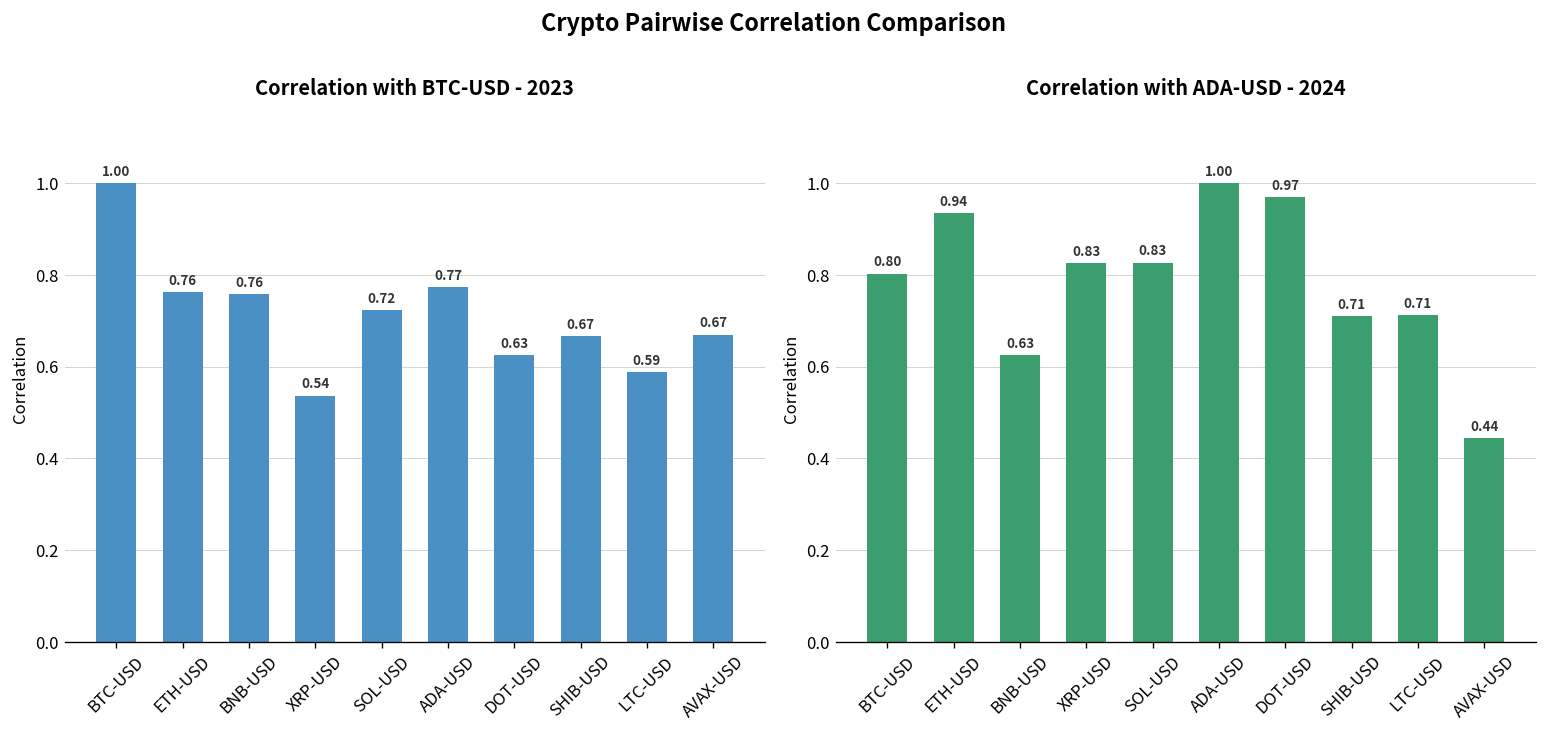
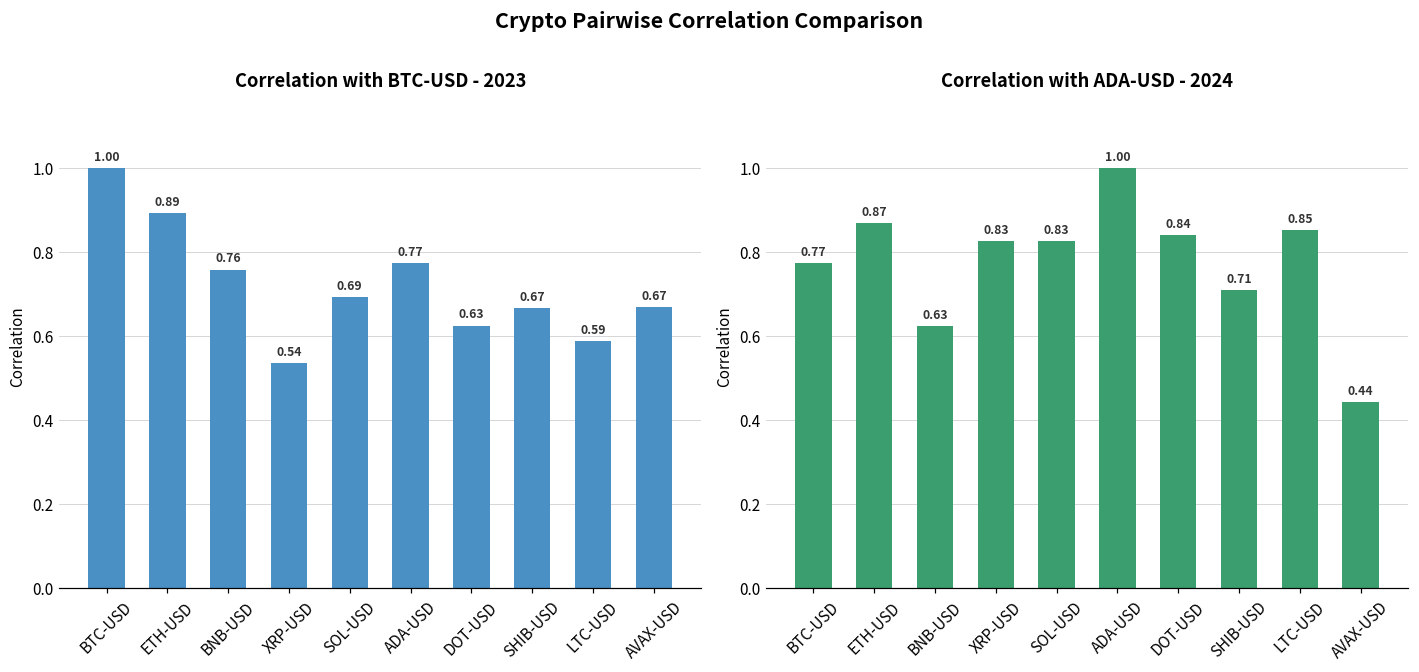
  {
    "Correlation with BTC-USD - 2023": {
      "BTC-USD": 1.00,
-     "ETH-USD": 0.76,
+     "ETH-USD": 0.89,
      "BNB-USD": 0.76,
      "XRP-USD": 0.54,
-     "SOL-USD": 0.72,
+     "SOL-USD": 0.69,
      "ADA-USD": 0.77,
      "DOT-USD": 0.63,
      "SHIB-USD": 0.67,
      "LTC-USD": 0.59,
      "AVAX-USD": 0.67
    },
    "Correlation with ADA-USD - 2024": {
-     "BTC-USD": 0.80,
-     "ETH-USD": 0.94,
+     "BTC-USD": 0.77,
+     "ETH-USD": 0.87,
      "BNB-USD": 0.63,
      "XRP-USD": 0.83,
      "SOL-USD": 0.83,
      "ADA-USD": 1.00,
-     "DOT-USD": 0.97,
+     "DOT-USD": 0.84,
      "SHIB-USD": 0.71,
-     "LTC-USD": 0.71,
+     "LTC-USD": 0.85,
      "AVAX-USD": 0.44
    }
  }
